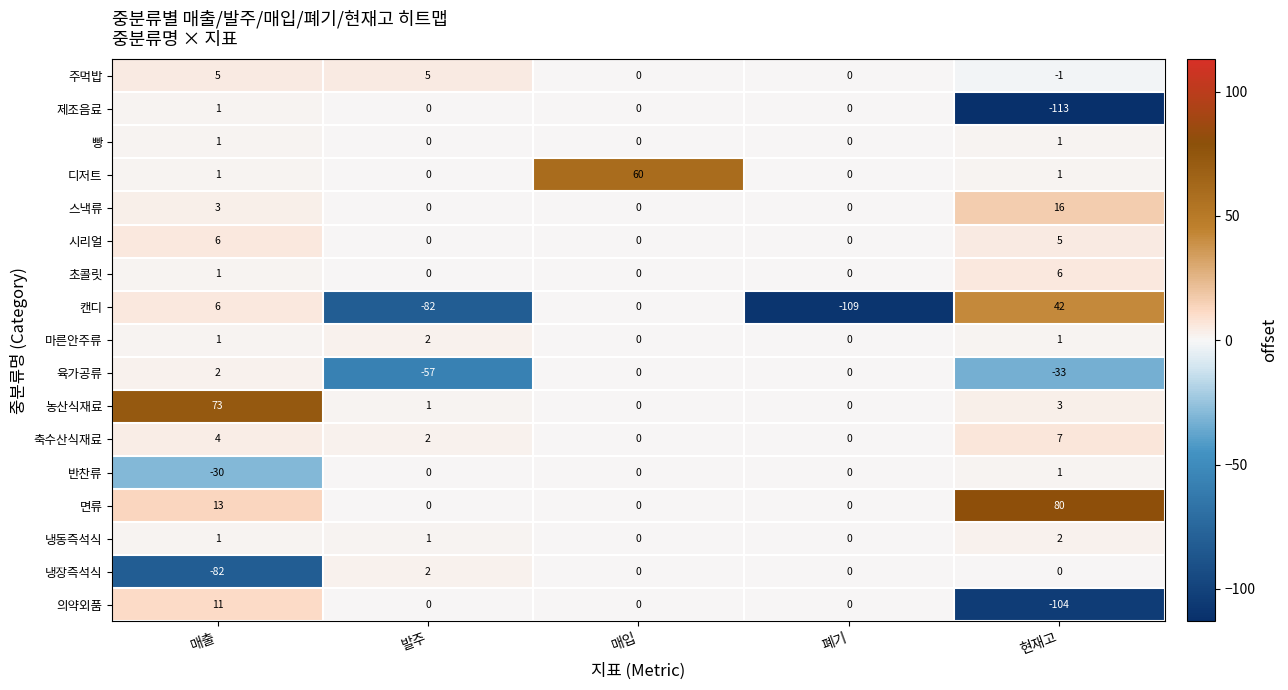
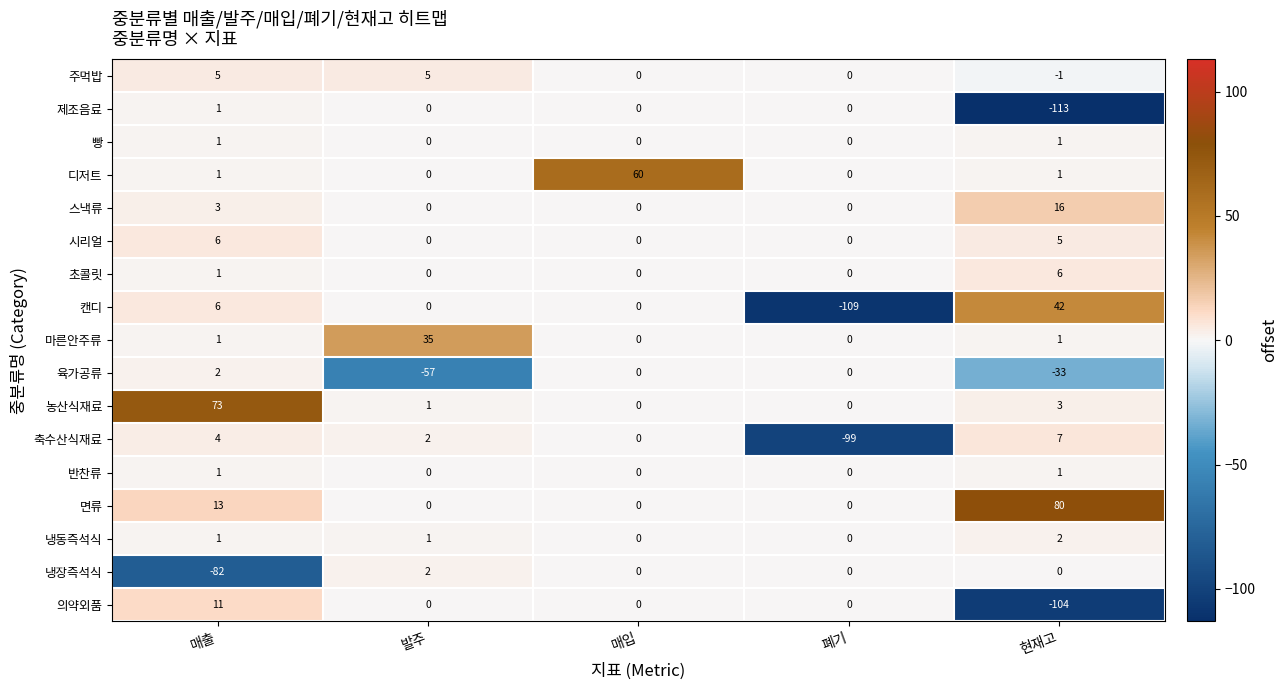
  {
    "주먹밥": {
      "매출": 5,
      "발주": 5,
      "매입": 0,
      "폐기": 0,
      "현재고": -1
    },
    "제조음료": {
      "매출": 1,
      "발주": 0,
      "매입": 0,
      "폐기": 0,
      "현재고": -113
    },
    "빵": {
      "매출": 1,
      "발주": 0,
      "매입": 0,
      "폐기": 0,
      "현재고": 1
    },
    "디저트": {
      "매출": 1,
      "발주": 0,
      "매입": 60,
      "폐기": 0,
      "현재고": 1
    },
    "스낵류": {
      "매출": 3,
      "발주": 0,
      "매입": 0,
      "폐기": 0,
      "현재고": 16
    },
    "시리얼": {
      "매출": 6,
      "발주": 0,
      "매입": 0,
      "폐기": 0,
      "현재고": 5
    },
    "초콜릿": {
      "매출": 1,
      "발주": 0,
      "매입": 0,
      "폐기": 0,
      "현재고": 6
    },
    "캔디": {
      "매출": 6,
-     "발주": -82,
+     "발주": 0,
      "매입": 0,
      "폐기": -109,
      "현재고": 42
    },
    "마른안주류": {
      "매출": 1,
-     "발주": 2,
+     "발주": 35,
      "매입": 0,
      "폐기": 0,
      "현재고": 1
    },
    "육가공류": {
      "매출": 2,
      "발주": -57,
      "매입": 0,
      "폐기": 0,
      "현재고": -33
    },
    "농산식재료": {
      "매출": 73,
      "발주": 1,
      "매입": 0,
      "폐기": 0,
      "현재고": 3
    },
    "축수산식재료": {
      "매출": 4,
      "발주": 2,
      "매입": 0,
-     "폐기": 0,
+     "폐기": -99,
      "현재고": 7
    },
    "반찬류": {
-     "매출": -30,
+     "매출": 1,
      "발주": 0,
      "매입": 0,
      "폐기": 0,
      "현재고": 1
    },
    "면류": {
      "매출": 13,
      "발주": 0,
      "매입": 0,
      "폐기": 0,
      "현재고": 80
    },
    "냉동즉석식": {
      "매출": 1,
      "발주": 1,
      "매입": 0,
      "폐기": 0,
      "현재고": 2
    },
    "냉장즉석식": {
      "매출": -82,
      "발주": 2,
      "매입": 0,
      "폐기": 0,
      "현재고": 0
    },
    "의약외품": {
      "매출": 11,
      "발주": 0,
      "매입": 0,
      "폐기": 0,
      "현재고": -104
    }
  }
